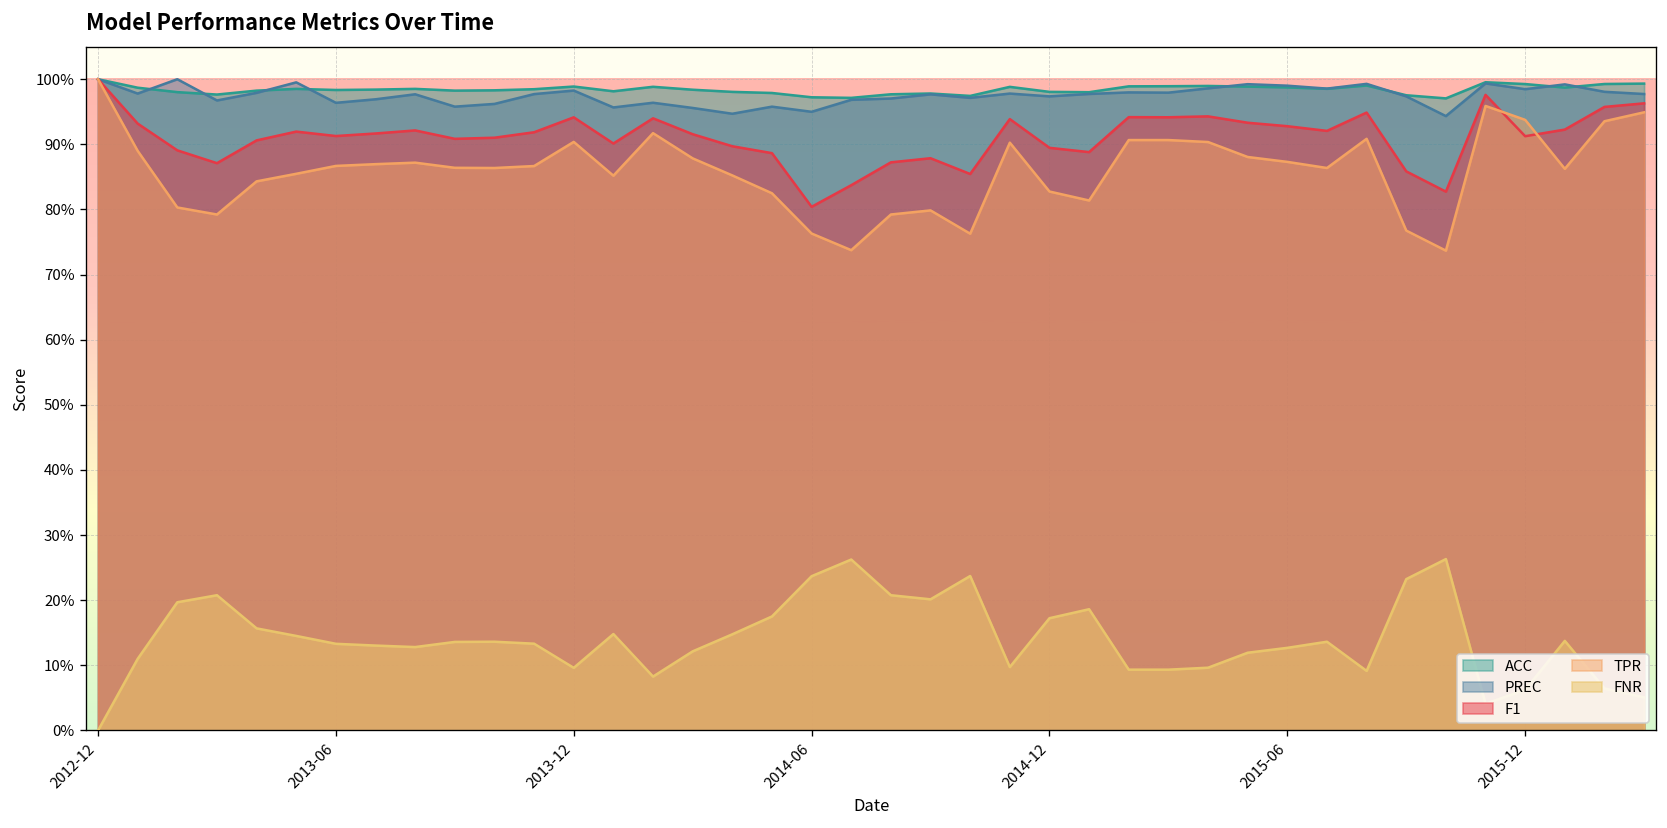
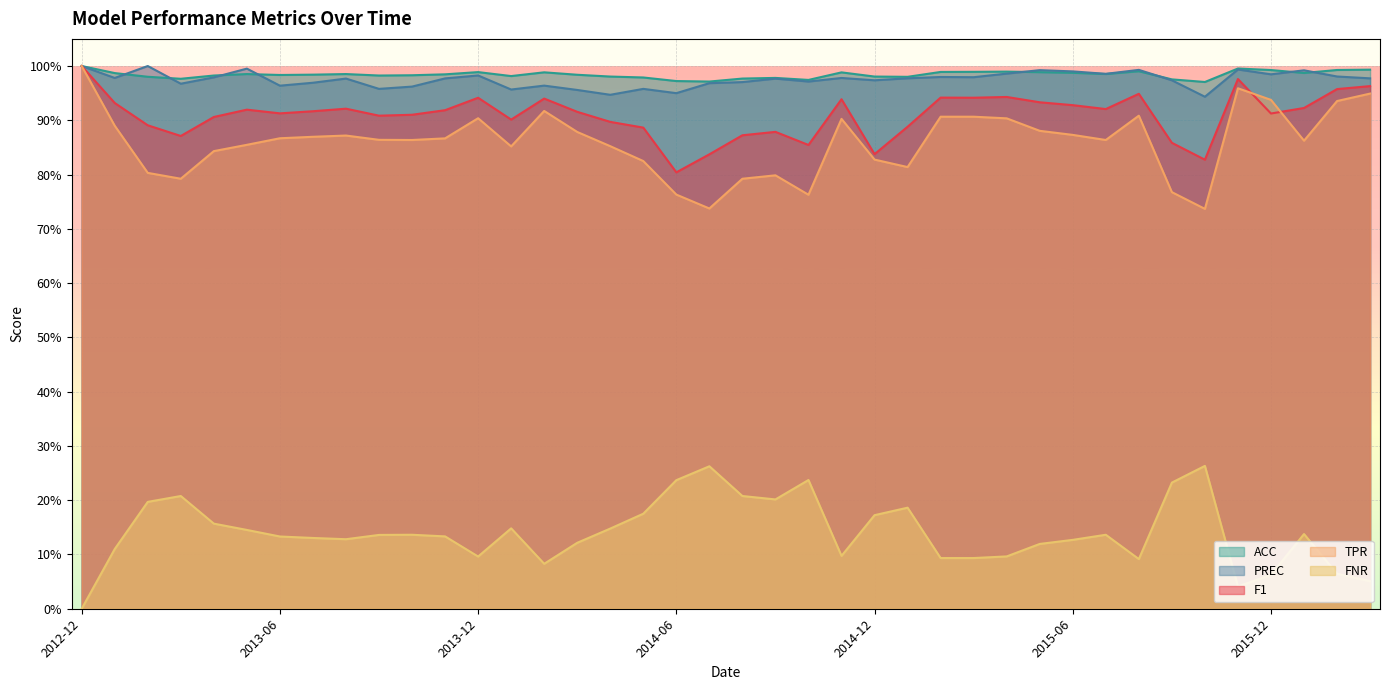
  {
    "F1": {
      "2013-06": "91%",
      "2013-12": "94%",
      "2014-06": "80%",
-     "2014-12": "89%",
+     "2014-12": "84%",
      "2015-06": "93%",
      "2015-12": "91%"
    }
  }
